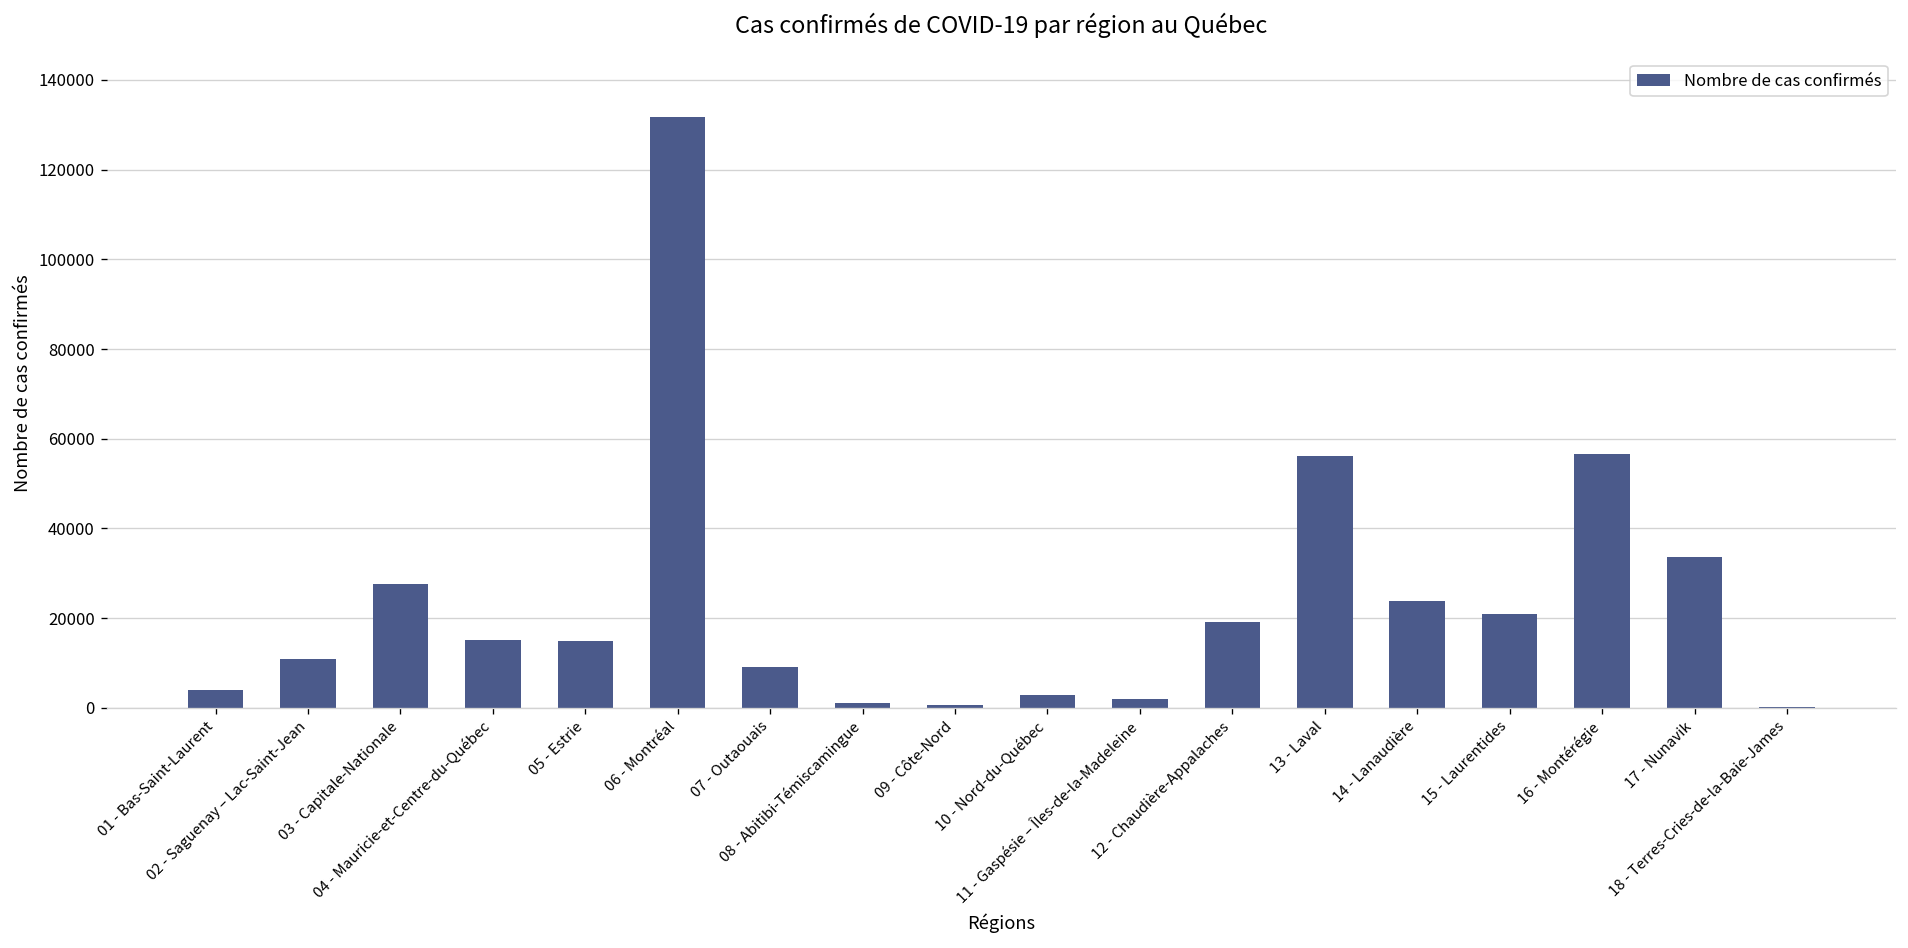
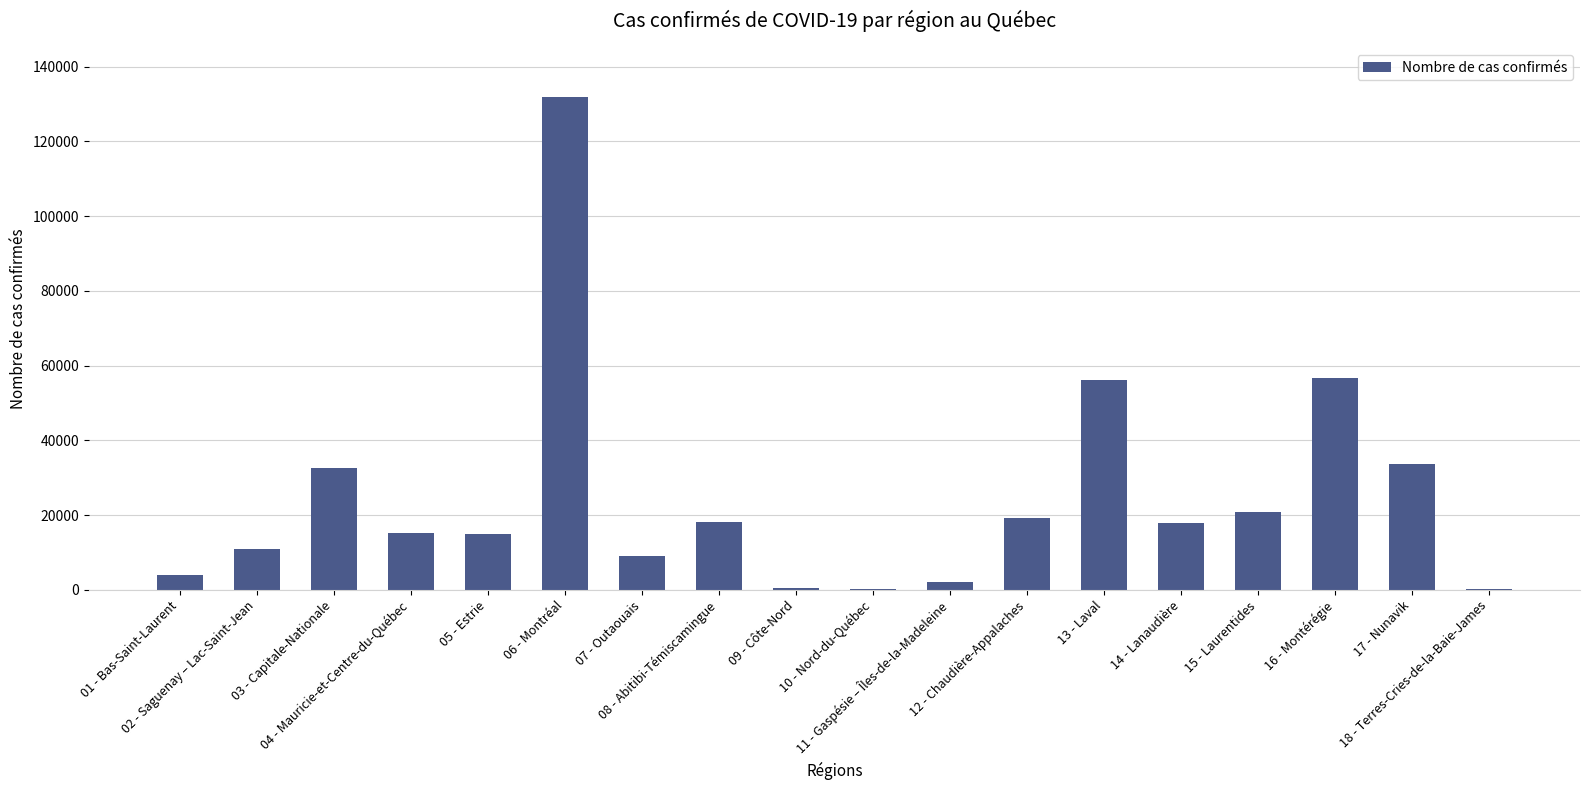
  {
    "01 - Bas-Saint-Laurent": 4000,
    "02 - Saguenay – Lac-Saint-Jean": 11000,
-   "03 - Capitale-Nationale": 28000,
+   "03 - Capitale-Nationale": 33000,
    "04 - Mauricie-et-Centre-du-Québec": 15000,
    "05 - Estrie": 15000,
    "06 - Montréal": 132000,
    "07 - Outaouais": 9000,
-   "08 - Abitibi-Témiscamingue": 1000,
-   "10 - Nord-du-Québec": 3000,
+   "08 - Abitibi-Témiscamingue": 18000,
+   "10 - Nord-du-Québec": 0,
    "11 - Gaspésie – Îles-de-la-Madeleine": 2000,
    "12 - Chaudière-Appalaches": 19000,
    "13 - Laval": 56000,
-   "14 - Lanaudière": 24000,
+   "14 - Lanaudière": 18000,
    "15 - Laurentides": 21000,
    "16 - Montérégie": 57000,
    "17 - Nunavik": 34000
  }
